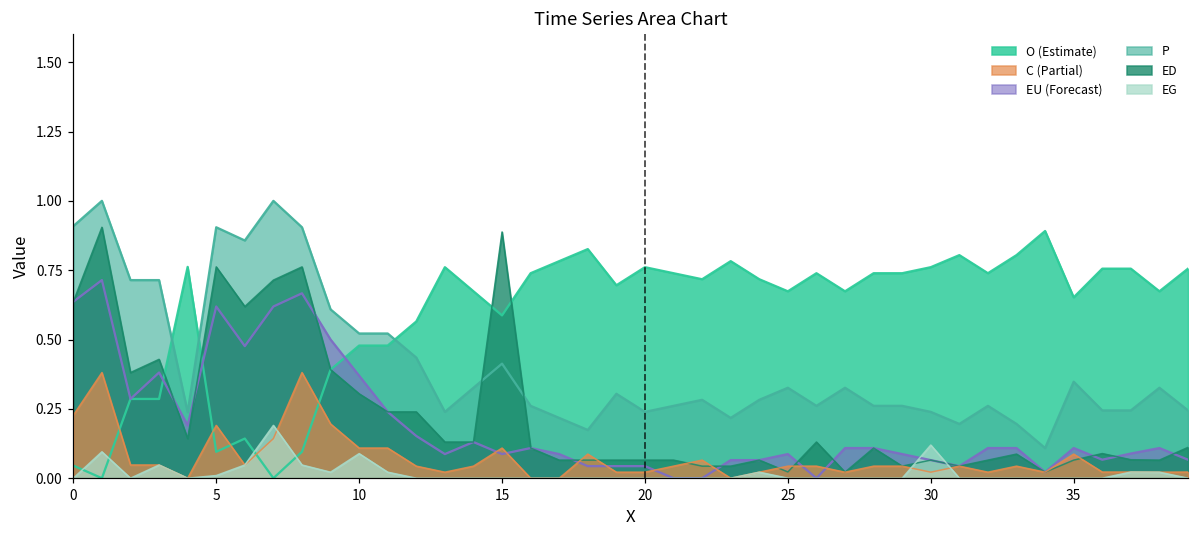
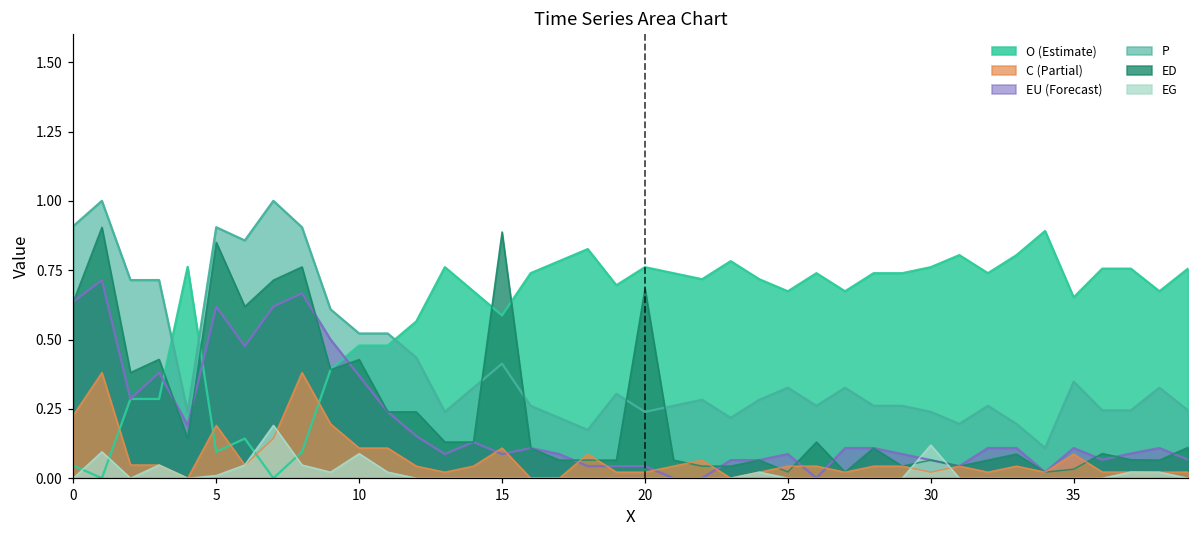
  {
    "ED": {
-     "5": 0.76,
-     "10": 0.30,
+     "5": 0.85,
+     "10": 0.43,
      "15": 0.89,
-     "20": 0.07,
+     "20": 0.68,
      "25": 0.02,
-     "35": 0.07
+     "35": 0.03
    },
    "EG": {
      "0": 0.00,
      "5": 0.01,
      "10": 0.09,
      "15": 0.00,
      "20": 0.00,
      "25": 0.00,
      "30": 0.12,
      "35": 0.00
    }
  }
